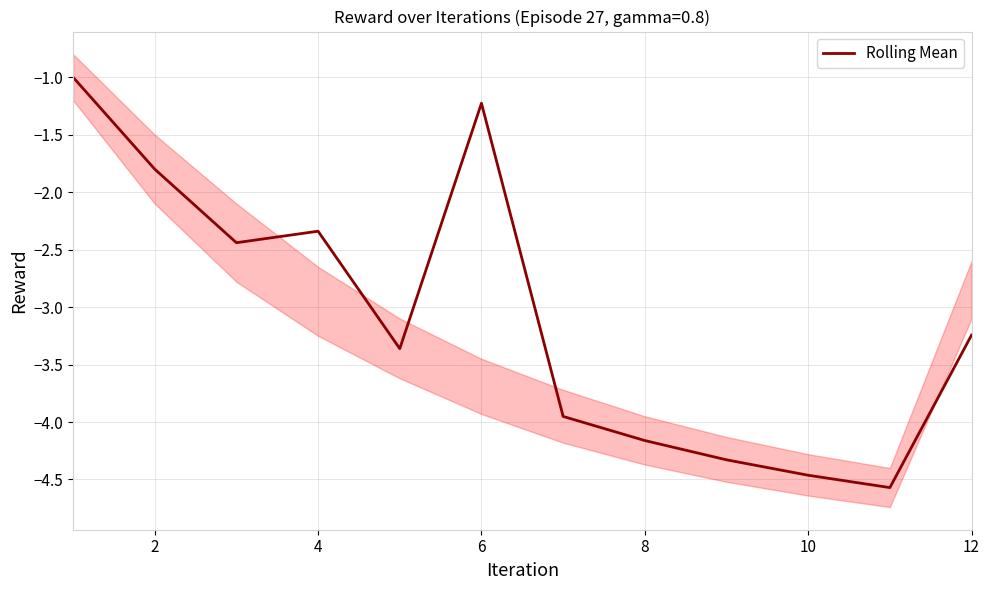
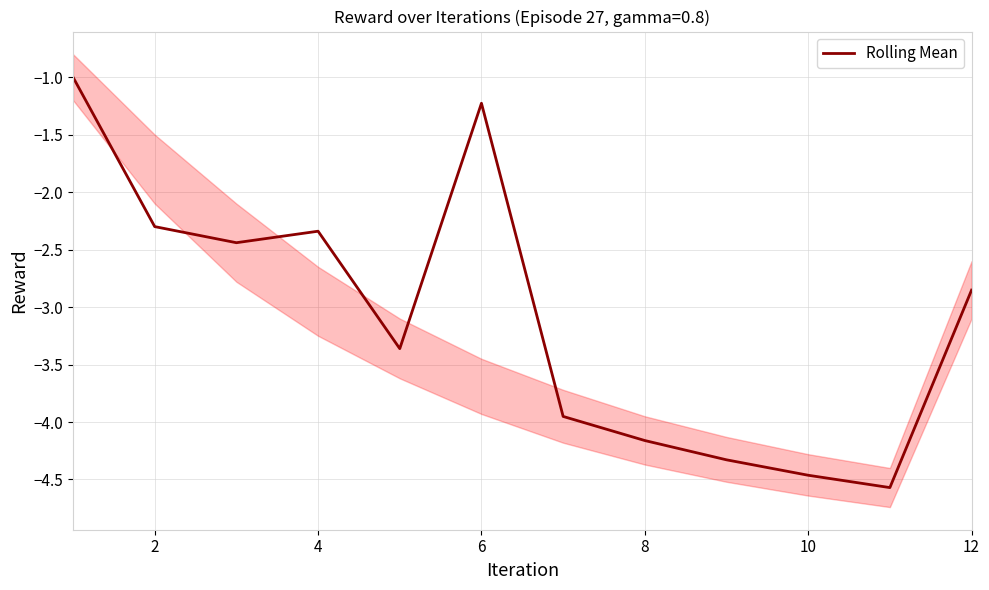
  {
    "Rolling Mean": {
-     "2": -1.8,
+     "2": -2.3,
      "4": -2.34,
      "6": -1.23,
      "8": -4.16,
      "10": -4.46,
-     "12": -3.24
+     "12": -2.85
    }
  }
